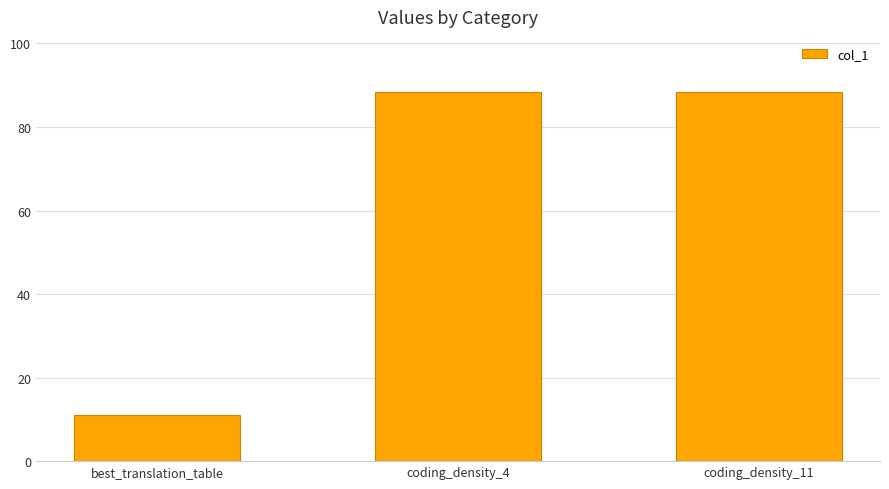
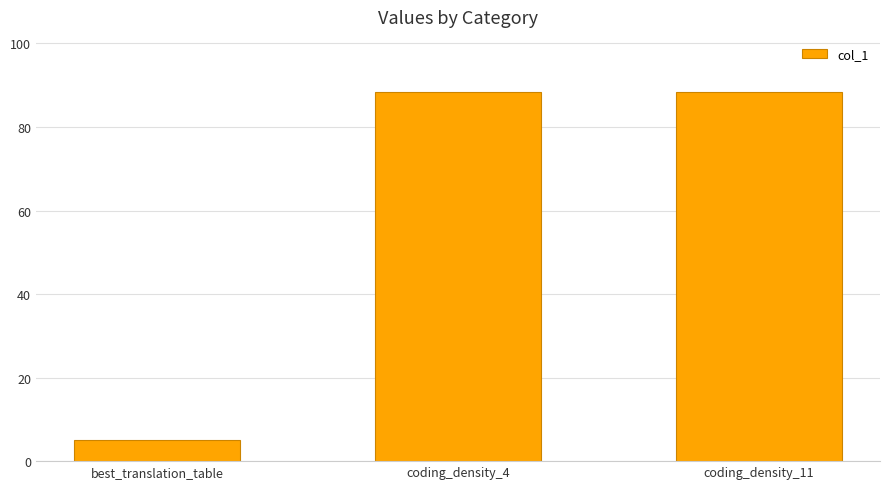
  {
-   "best_translation_table": 11,
+   "best_translation_table": 5,
    "coding_density_4": 88,
    "coding_density_11": 88
  }
